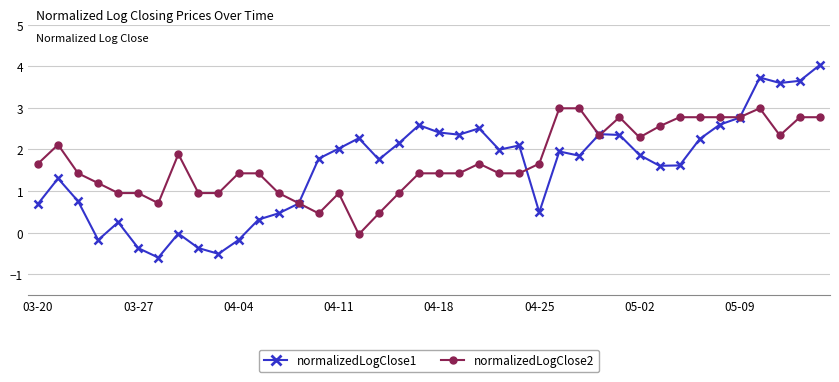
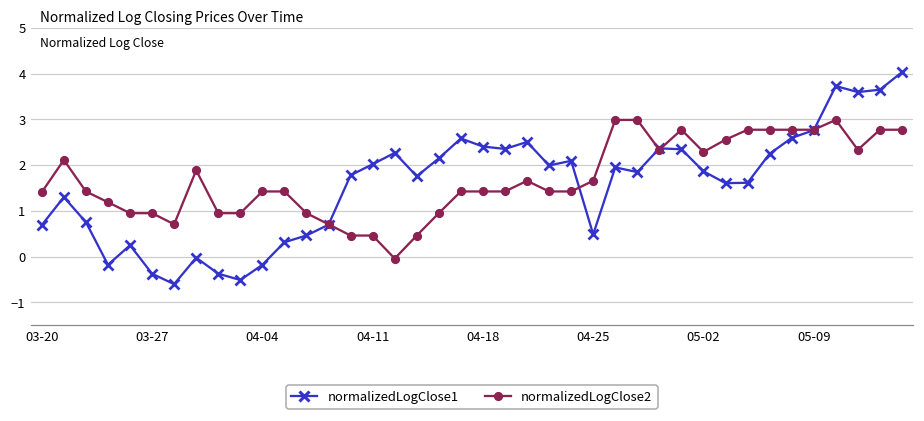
  {
    "normalizedLogClose1": {
      "03-20": 0.7,
      "03-27": -0.4,
      "04-04": -0.2,
      "04-11": 2.0,
      "04-18": 2.4,
      "04-25": 0.5,
      "05-02": 1.9
    },
    "normalizedLogClose2": {
-     "03-20": 1.7,
+     "03-20": 1.4,
      "03-27": 1.0,
      "04-04": 1.4,
-     "04-11": 0.9,
+     "04-11": 0.5,
      "04-18": 1.4,
      "04-25": 1.7,
      "05-02": 2.3
    }
  }
